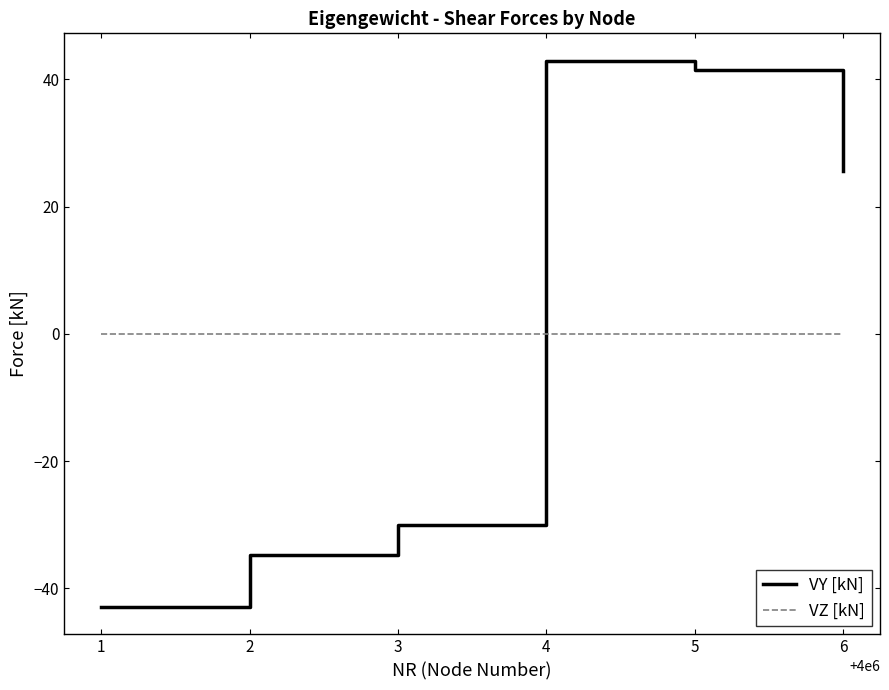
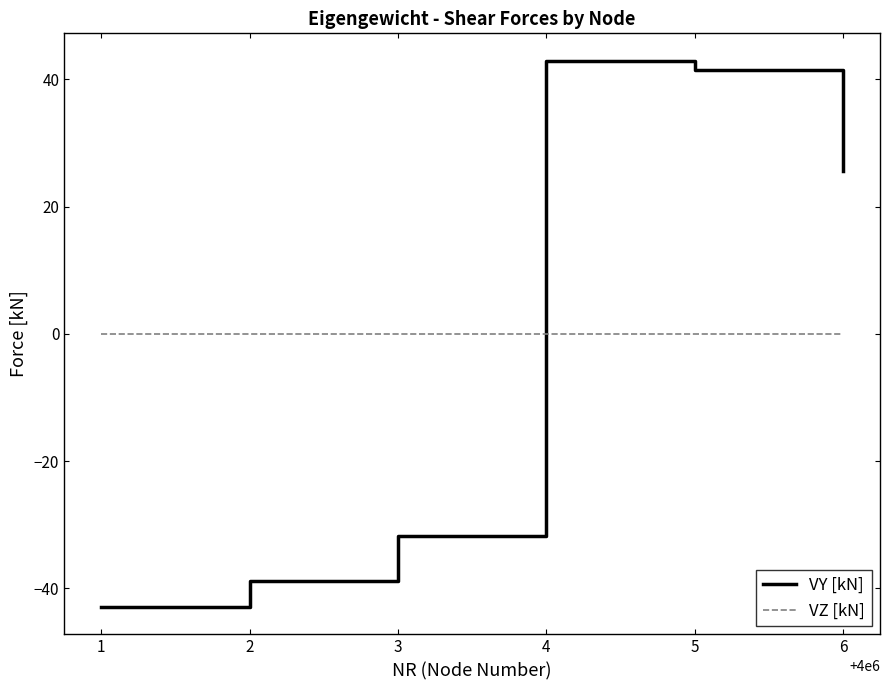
  {
    "VY [kN]": {
      "1": -43,
-     "2": -35,
-     "3": -30,
+     "2": -39,
+     "3": -32,
      "4": 43,
      "5": 41,
      "6": 26
    },
    "VZ [kN]": {
      "1": 0,
      "2": 0,
      "3": 0,
      "4": 0,
      "5": 0,
      "6": 0
    }
  }
